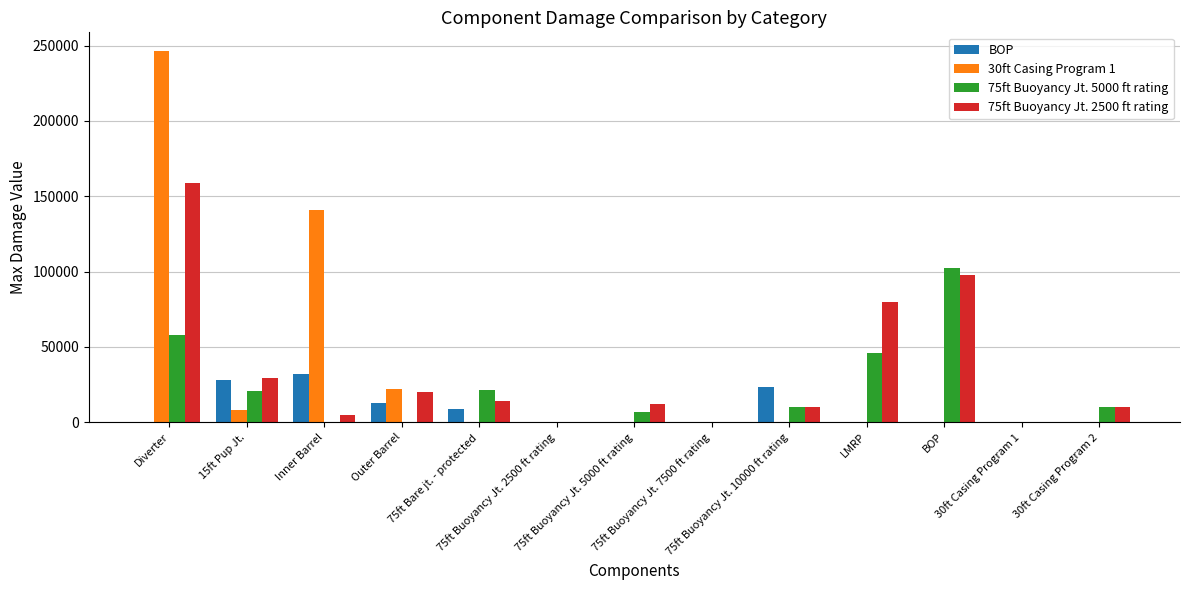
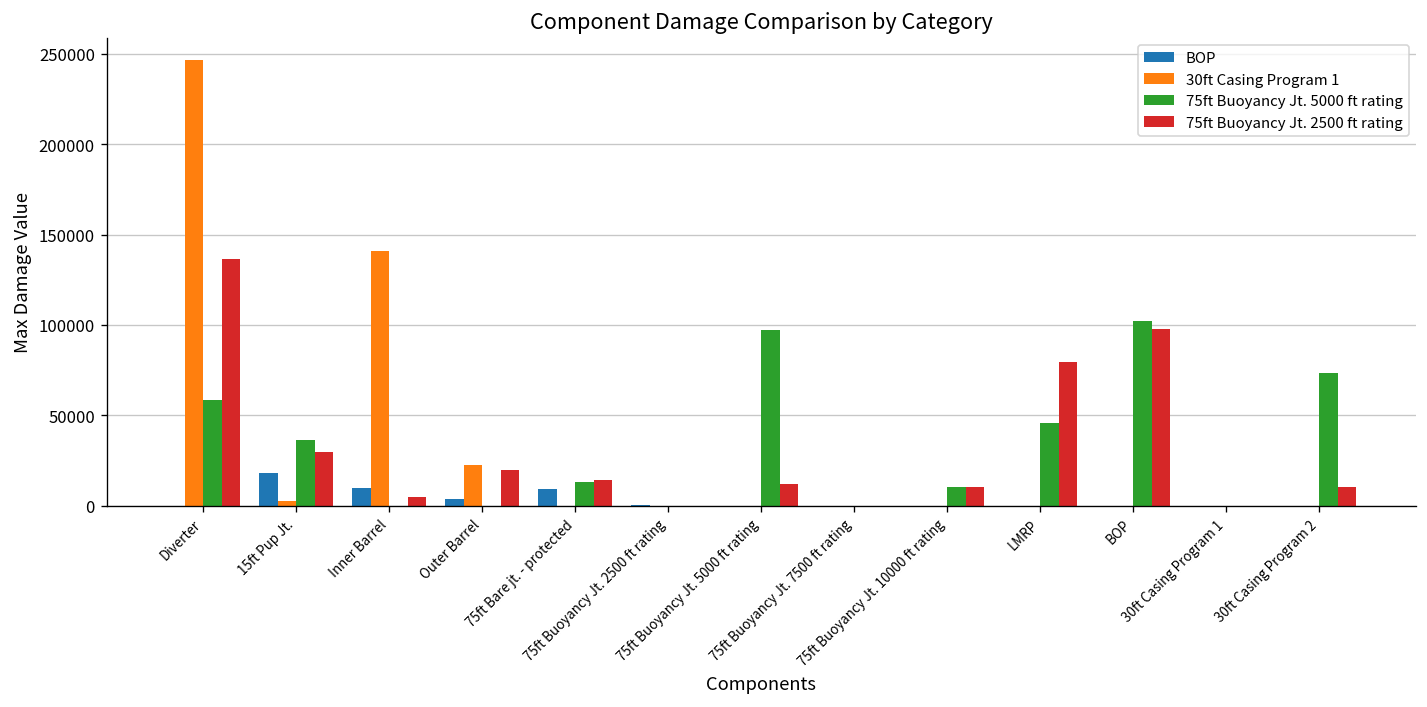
  {
    "BOP": {
      "Diverter": 0,
-     "15ft Pup Jt.": 28000,
-     "Inner Barrel": 32000,
-     "Outer Barrel": 13000,
+     "15ft Pup Jt.": 18000,
+     "Inner Barrel": 10000,
+     "Outer Barrel": 4000,
      "75ft Bare jt. - protected": 9000,
      "75ft Buoyancy Jt. 5000 ft rating": 0,
      "75ft Buoyancy Jt. 7500 ft rating": 0,
-     "75ft Buoyancy Jt. 10000 ft rating": 24000,
+     "75ft Buoyancy Jt. 10000 ft rating": 0,
      "LMRP": 0,
      "BOP": 0,
      "30ft Casing Program 1": 0,
      "30ft Casing Program 2": 0
    },
    "30ft Casing Program 1": {
      "Diverter": 247000,
-     "15ft Pup Jt.": 8000,
+     "15ft Pup Jt.": 3000,
      "Inner Barrel": 141000,
      "Outer Barrel": 22000,
      "75ft Bare jt. - protected": 0,
      "75ft Buoyancy Jt. 2500 ft rating": 0,
      "75ft Buoyancy Jt. 5000 ft rating": 0,
      "75ft Buoyancy Jt. 7500 ft rating": 0,
      "75ft Buoyancy Jt. 10000 ft rating": 0,
      "LMRP": 0,
      "BOP": 0,
      "30ft Casing Program 1": 0,
      "30ft Casing Program 2": 0
    },
    "75ft Buoyancy Jt. 5000 ft rating": {
      "Diverter": 58000,
-     "15ft Pup Jt.": 21000,
+     "15ft Pup Jt.": 37000,
      "Inner Barrel": 0,
      "Outer Barrel": 0,
-     "75ft Bare jt. - protected": 21000,
+     "75ft Bare jt. - protected": 13000,
      "75ft Buoyancy Jt. 2500 ft rating": 0,
-     "75ft Buoyancy Jt. 5000 ft rating": 6000,
+     "75ft Buoyancy Jt. 5000 ft rating": 97000,
      "75ft Buoyancy Jt. 7500 ft rating": 0,
      "75ft Buoyancy Jt. 10000 ft rating": 10000,
      "LMRP": 46000,
      "BOP": 102000,
      "30ft Casing Program 1": 0,
-     "30ft Casing Program 2": 10000
+     "30ft Casing Program 2": 74000
    },
    "75ft Buoyancy Jt. 2500 ft rating": {
-     "Diverter": 159000,
+     "Diverter": 136000,
      "15ft Pup Jt.": 29000,
      "Inner Barrel": 5000,
      "Outer Barrel": 20000,
      "75ft Bare jt. - protected": 14000,
      "75ft Buoyancy Jt. 2500 ft rating": 0,
      "75ft Buoyancy Jt. 5000 ft rating": 12000,
      "75ft Buoyancy Jt. 7500 ft rating": 0,
      "75ft Buoyancy Jt. 10000 ft rating": 10000,
      "LMRP": 80000,
      "BOP": 97000,
      "30ft Casing Program 1": 0,
      "30ft Casing Program 2": 10000
    }
  }
